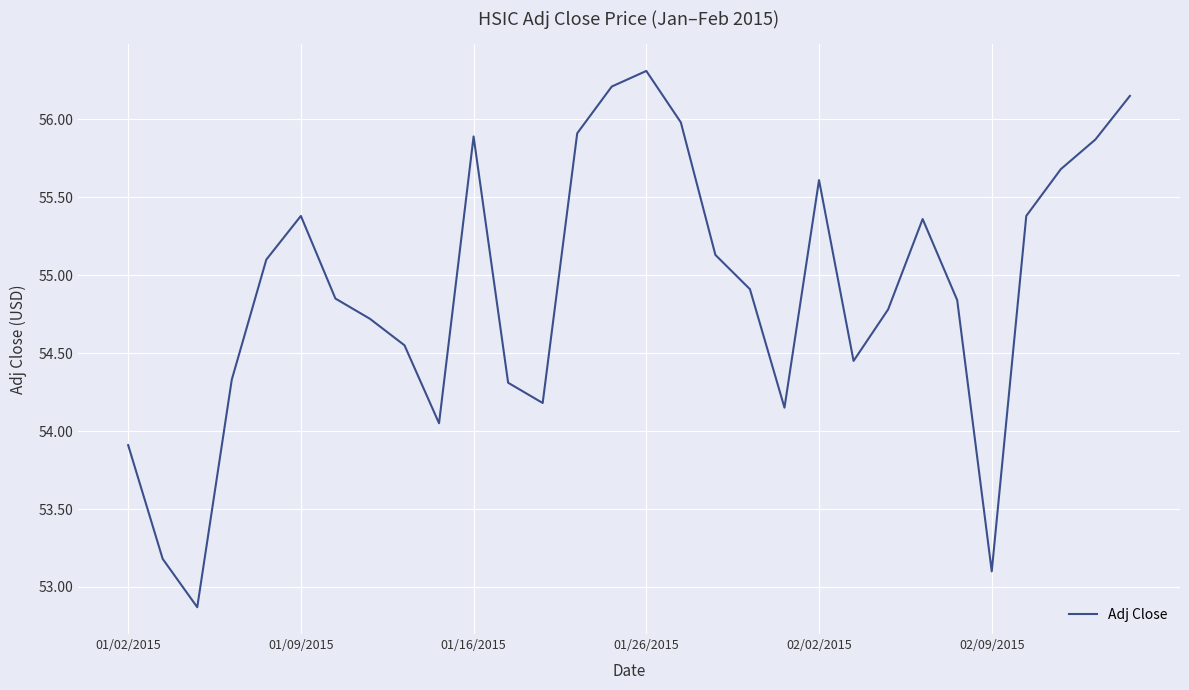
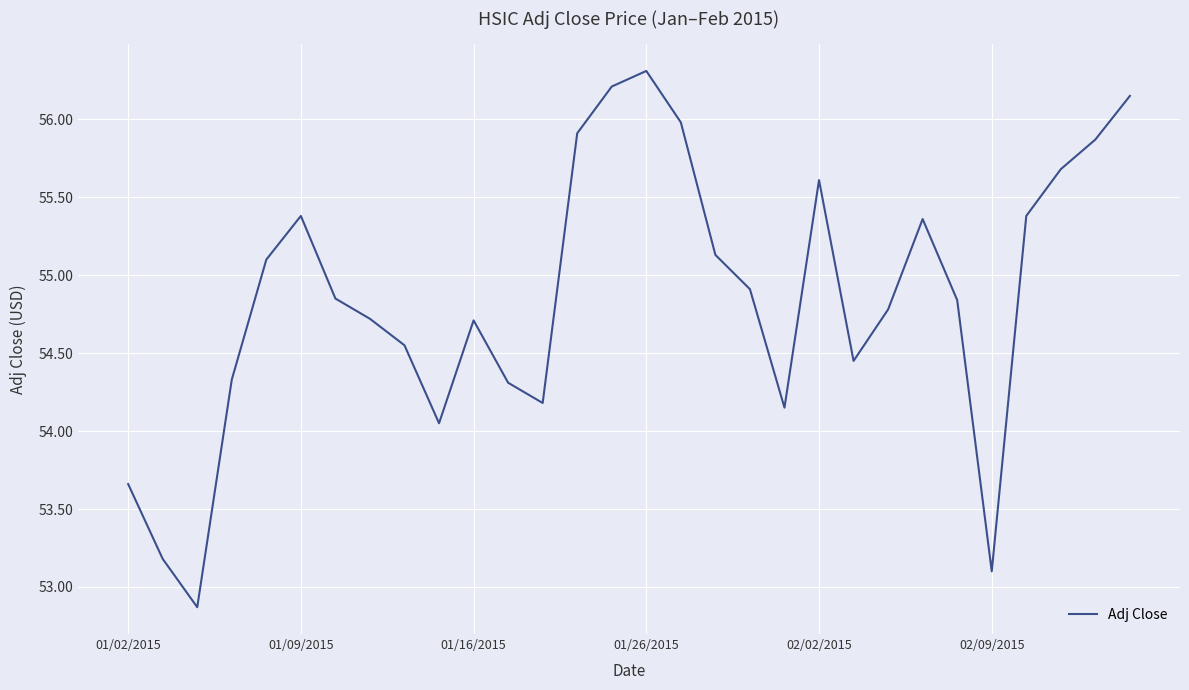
  {
-   "01/02/2015": 53.91,
+   "01/02/2015": 53.66,
    "01/09/2015": 55.38,
-   "01/16/2015": 55.89,
+   "01/16/2015": 54.71,
    "01/26/2015": 56.31,
    "02/02/2015": 55.61,
    "02/09/2015": 53.10
  }
